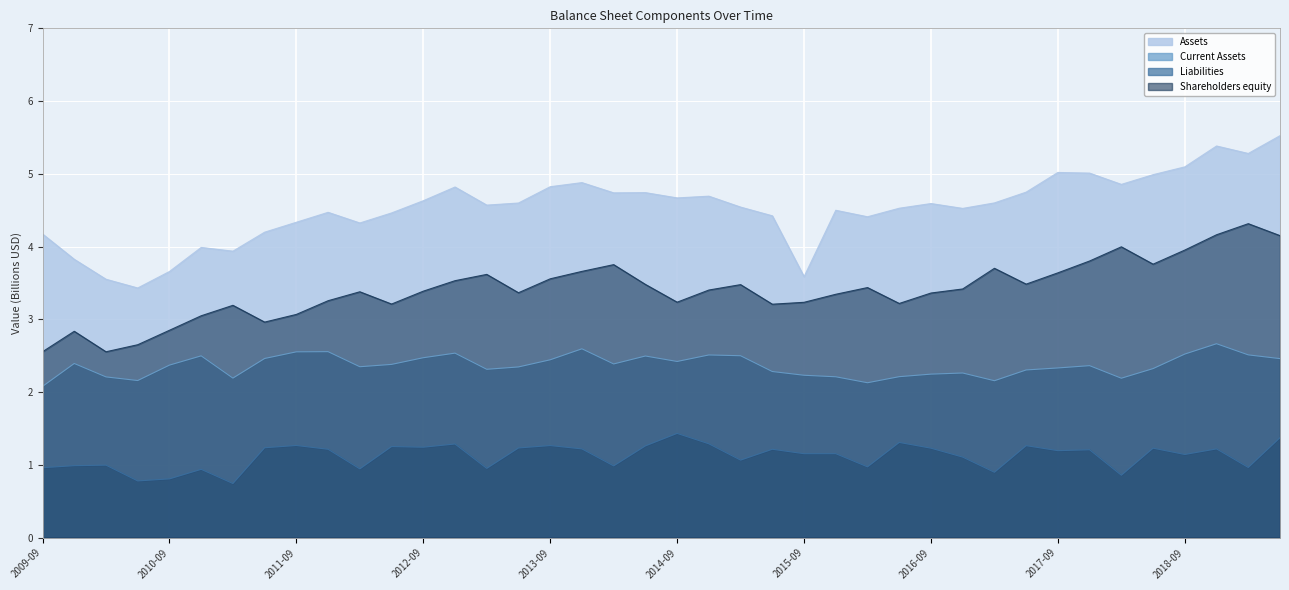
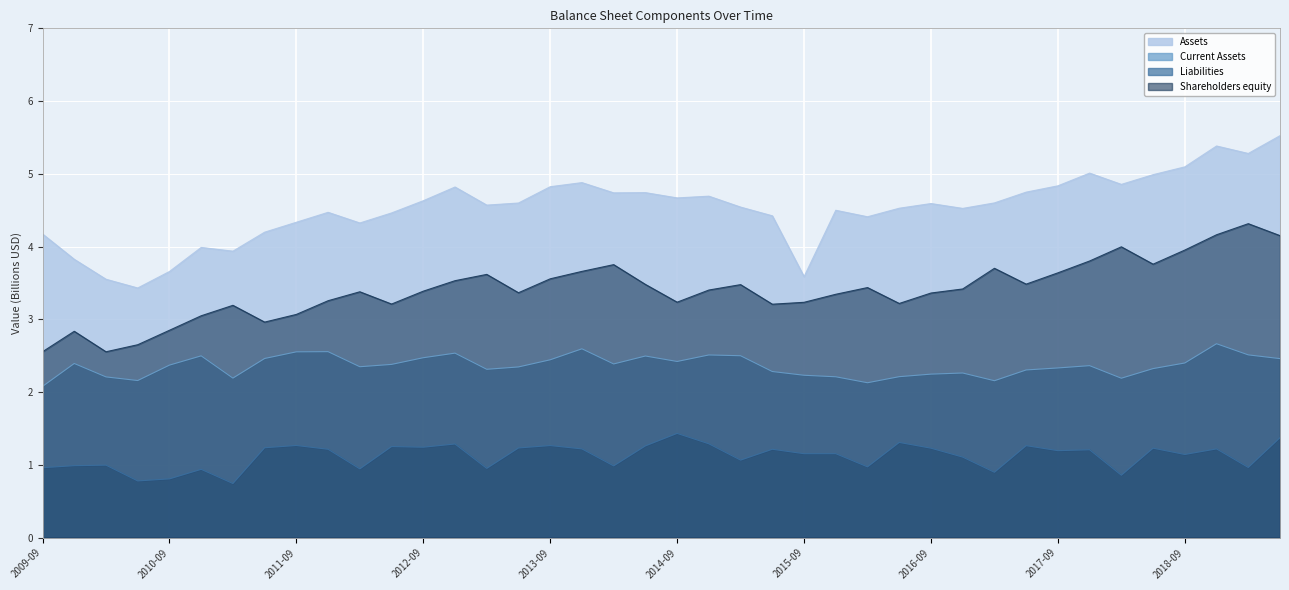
  {
    "Assets": {
      "2009-09": 4.2,
      "2010-09": 3.7,
      "2011-09": 4.3,
      "2012-09": 4.6,
      "2013-09": 4.8,
      "2014-09": 4.7,
      "2015-09": 3.6,
      "2016-09": 4.6,
-     "2017-09": 5.0,
+     "2017-09": 4.8,
      "2018-09": 5.1
    },
    "Current Assets": {
      "2009-09": 2.1,
      "2010-09": 2.4,
      "2011-09": 2.6,
      "2012-09": 2.5,
      "2013-09": 2.4,
      "2014-09": 2.4,
      "2015-09": 2.2,
      "2016-09": 2.2,
      "2017-09": 2.3,
-     "2018-09": 2.5
+     "2018-09": 2.4
    }
  }
